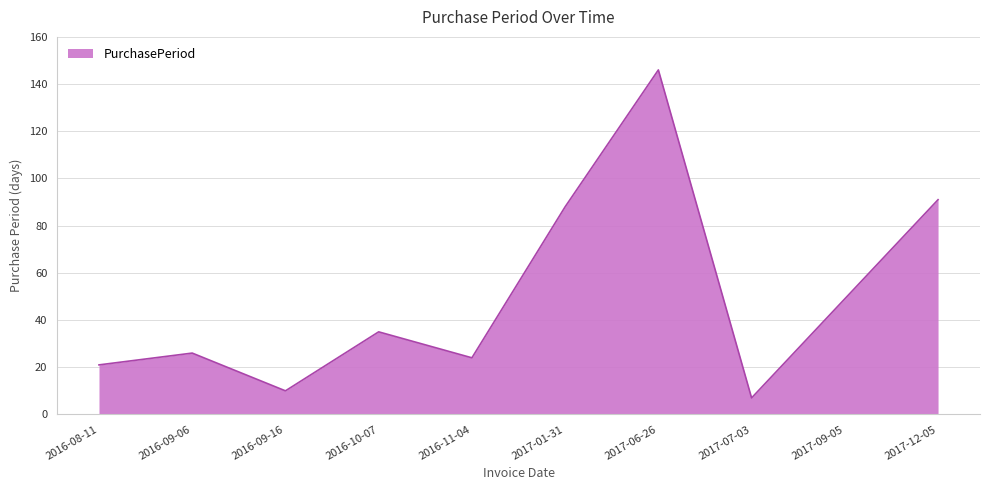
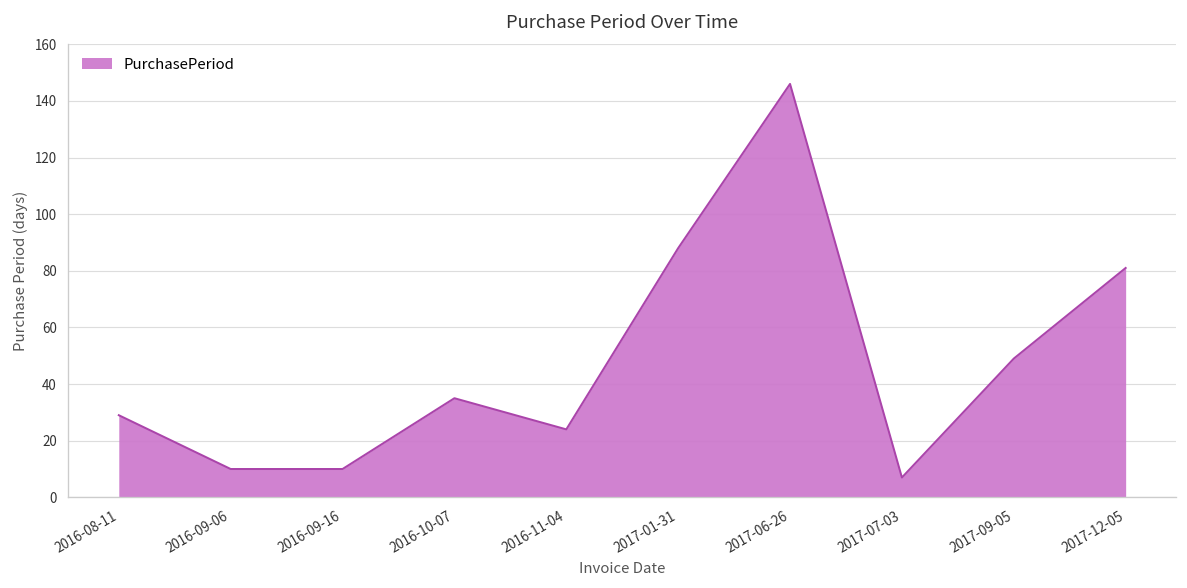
  {
-   "2016-08-11": 21,
-   "2016-09-06": 26,
+   "2016-08-11": 29,
+   "2016-09-06": 10,
    "2016-09-16": 10,
    "2016-10-07": 35,
    "2016-11-04": 24,
    "2017-01-31": 88,
    "2017-06-26": 146,
    "2017-07-03": 7,
    "2017-09-05": 49,
-   "2017-12-05": 91
+   "2017-12-05": 81
  }
